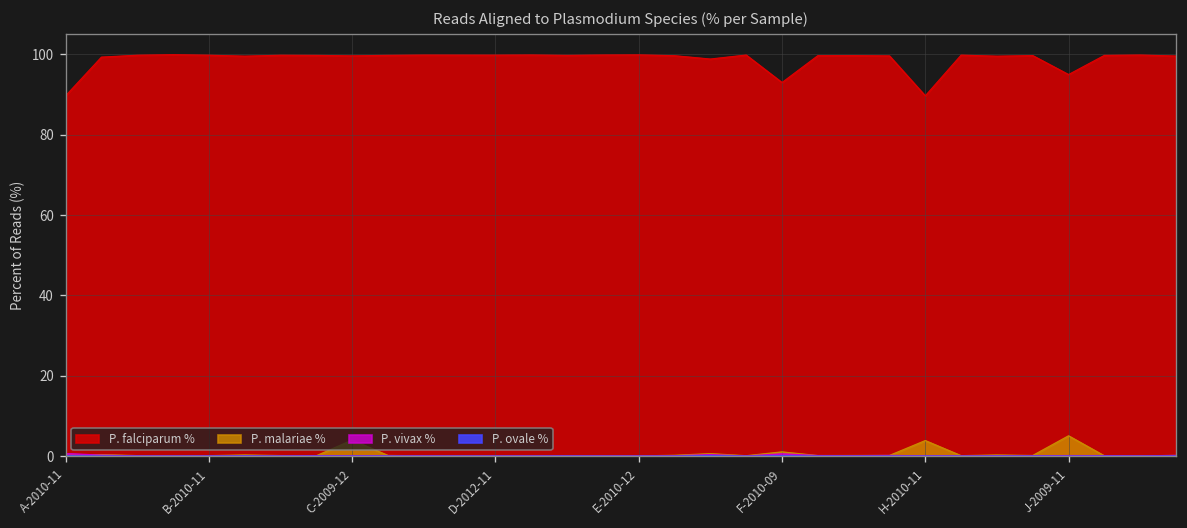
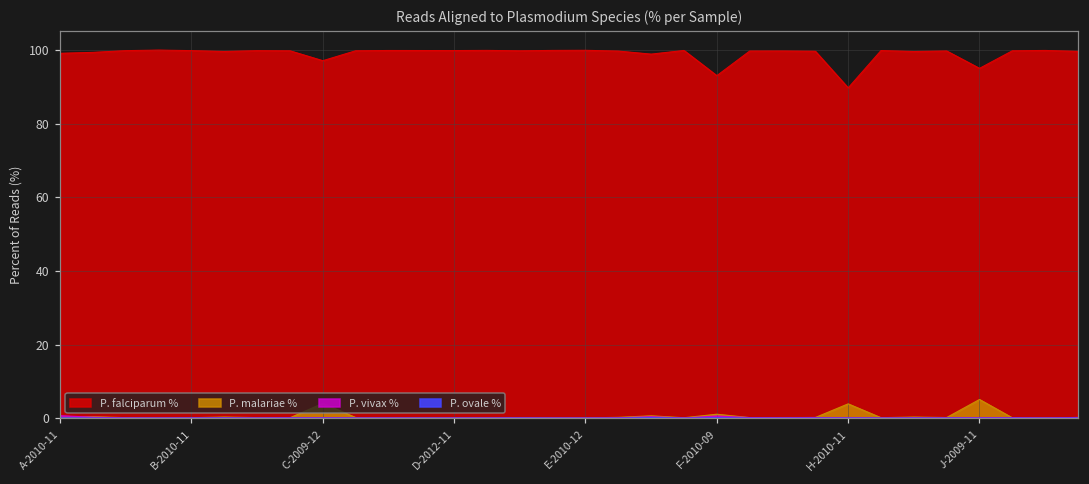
  {
    "P. falciparum %": {
-     "A-2010-11": 90,
+     "A-2010-11": 99,
      "B-2010-11": 100,
-     "C-2009-12": 100,
+     "C-2009-12": 97,
      "D-2012-11": 100,
      "E-2010-12": 100,
      "F-2010-09": 93,
      "H-2010-11": 90,
      "J-2009-11": 95
    },
    "P. malariae %": {
      "H-2010-11": 4,
      "J-2009-11": 5
    }
  }
